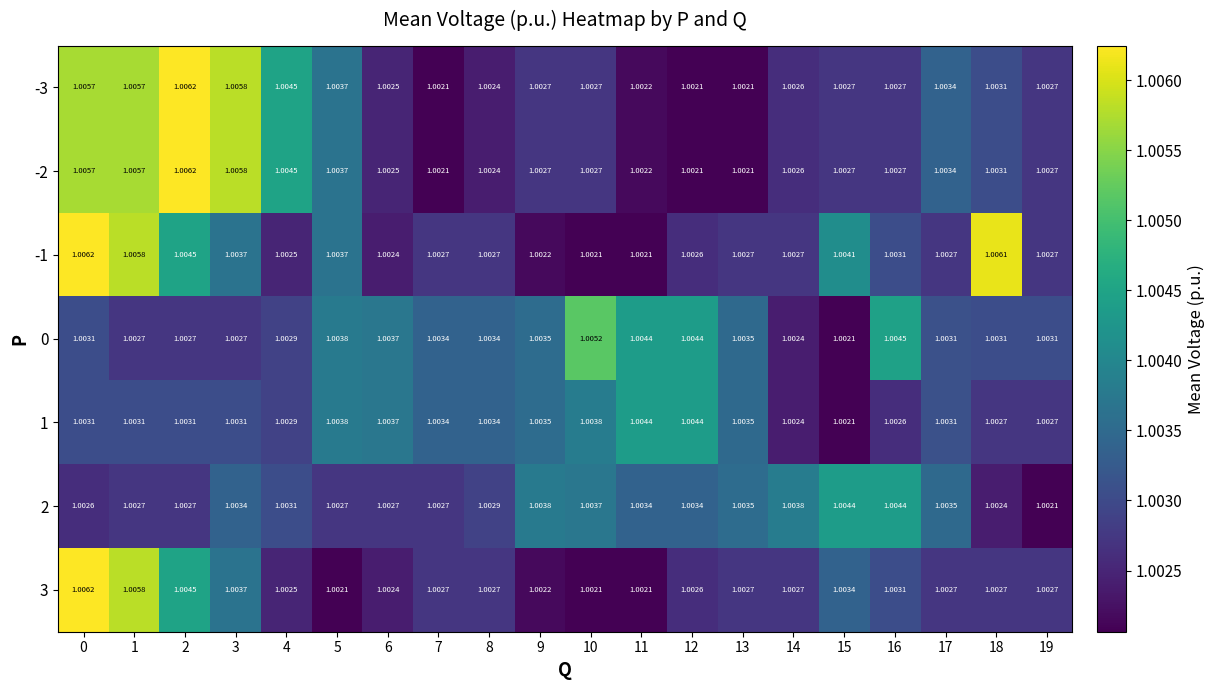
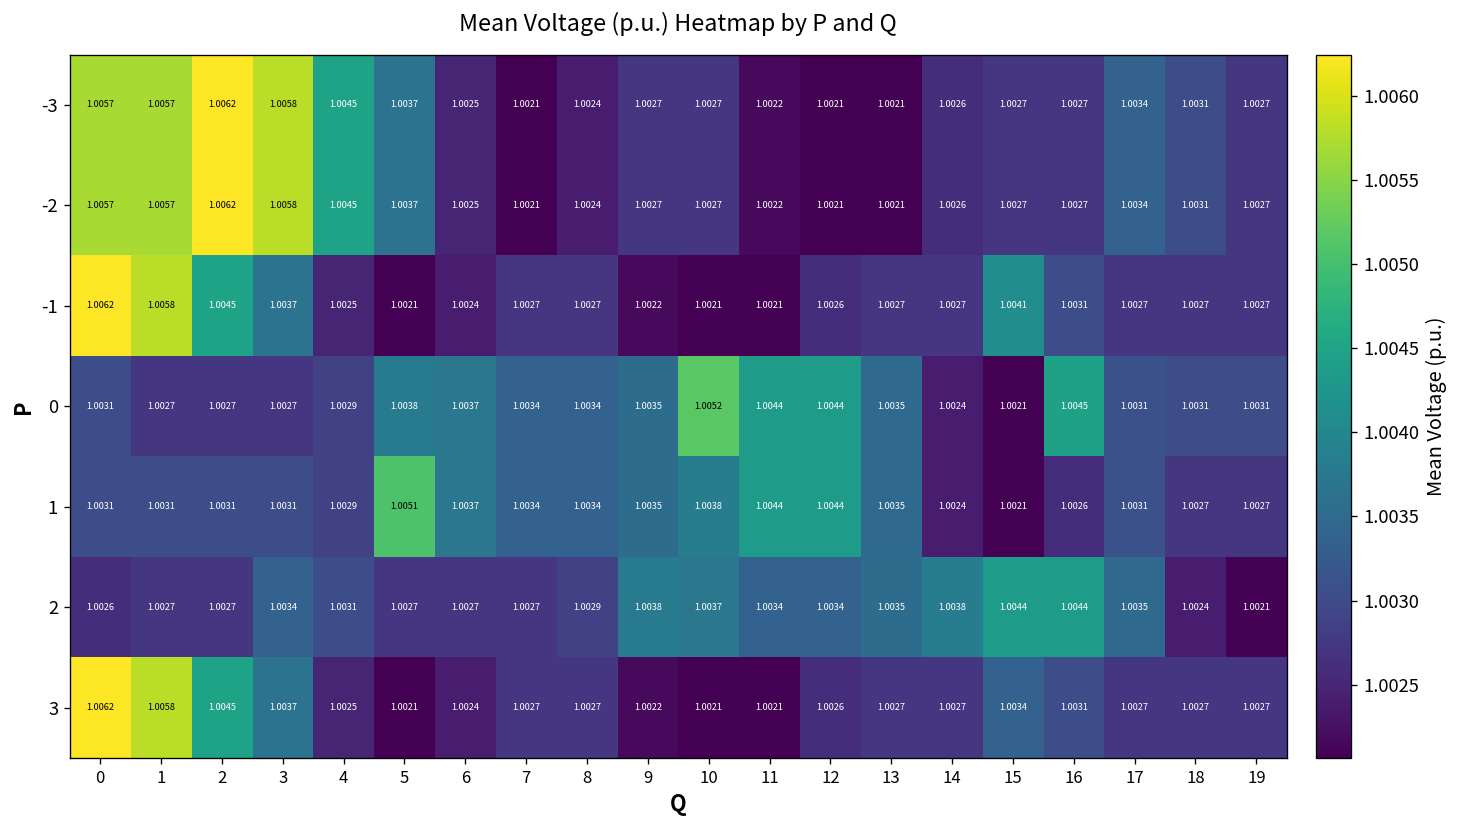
  {
    "-3": {
      "0": 1.0057,
      "1": 1.0057,
      "2": 1.0062,
      "3": 1.0058,
      "4": 1.0045,
      "5": 1.0037,
      "6": 1.0025,
      "7": 1.0021,
      "8": 1.0024,
      "9": 1.0027,
      "10": 1.0027,
      "11": 1.0022,
      "12": 1.0021,
      "13": 1.0021,
      "14": 1.0026,
      "15": 1.0027,
      "16": 1.0027,
      "17": 1.0034,
      "18": 1.0031,
      "19": 1.0027
    },
    "-2": {
      "0": 1.0057,
      "1": 1.0057,
      "2": 1.0062,
      "3": 1.0058,
      "4": 1.0045,
      "5": 1.0037,
      "6": 1.0025,
      "7": 1.0021,
      "8": 1.0024,
      "9": 1.0027,
      "10": 1.0027,
      "11": 1.0022,
      "12": 1.0021,
      "13": 1.0021,
      "14": 1.0026,
      "15": 1.0027,
      "16": 1.0027,
      "17": 1.0034,
      "18": 1.0031,
      "19": 1.0027
    },
    "-1": {
      "0": 1.0062,
      "1": 1.0058,
      "2": 1.0045,
      "3": 1.0037,
      "4": 1.0025,
-     "5": 1.0037,
+     "5": 1.0021,
      "6": 1.0024,
      "7": 1.0027,
      "8": 1.0027,
      "9": 1.0022,
      "10": 1.0021,
      "11": 1.0021,
      "12": 1.0026,
      "13": 1.0027,
      "14": 1.0027,
      "15": 1.0041,
      "16": 1.0031,
      "17": 1.0027,
-     "18": 1.0061,
+     "18": 1.0027,
      "19": 1.0027
    },
    "0": {
      "0": 1.0031,
      "1": 1.0027,
      "2": 1.0027,
      "3": 1.0027,
      "4": 1.0029,
      "5": 1.0038,
      "6": 1.0037,
      "7": 1.0034,
      "8": 1.0034,
      "9": 1.0035,
      "10": 1.0052,
      "11": 1.0044,
      "12": 1.0044,
      "13": 1.0035,
      "14": 1.0024,
      "15": 1.0021,
      "16": 1.0045,
      "17": 1.0031,
      "18": 1.0031,
      "19": 1.0031
    },
    "1": {
      "0": 1.0031,
      "1": 1.0031,
      "2": 1.0031,
      "3": 1.0031,
      "4": 1.0029,
-     "5": 1.0038,
+     "5": 1.0051,
      "6": 1.0037,
      "7": 1.0034,
      "8": 1.0034,
      "9": 1.0035,
      "10": 1.0038,
      "11": 1.0044,
      "12": 1.0044,
      "13": 1.0035,
      "14": 1.0024,
      "15": 1.0021,
      "16": 1.0026,
      "17": 1.0031,
      "18": 1.0027,
      "19": 1.0027
    },
    "2": {
      "0": 1.0026,
      "1": 1.0027,
      "2": 1.0027,
      "3": 1.0034,
      "4": 1.0031,
      "5": 1.0027,
      "6": 1.0027,
      "7": 1.0027,
      "8": 1.0029,
      "9": 1.0038,
      "10": 1.0037,
      "11": 1.0034,
      "12": 1.0034,
      "13": 1.0035,
      "14": 1.0038,
      "15": 1.0044,
      "16": 1.0044,
      "17": 1.0035,
      "18": 1.0024,
      "19": 1.0021
    },
    "3": {
      "0": 1.0062,
      "1": 1.0058,
      "2": 1.0045,
      "3": 1.0037,
      "4": 1.0025,
      "5": 1.0021,
      "6": 1.0024,
      "7": 1.0027,
      "8": 1.0027,
      "9": 1.0022,
      "10": 1.0021,
      "11": 1.0021,
      "12": 1.0026,
      "13": 1.0027,
      "14": 1.0027,
      "15": 1.0034,
      "16": 1.0031,
      "17": 1.0027,
      "18": 1.0027,
      "19": 1.0027
    }
  }
